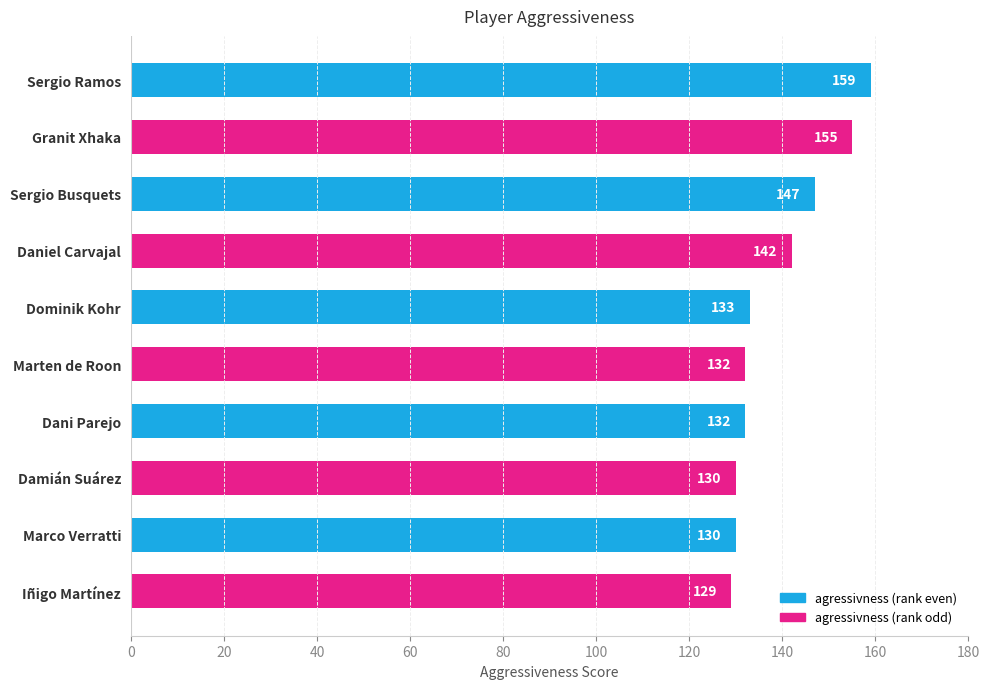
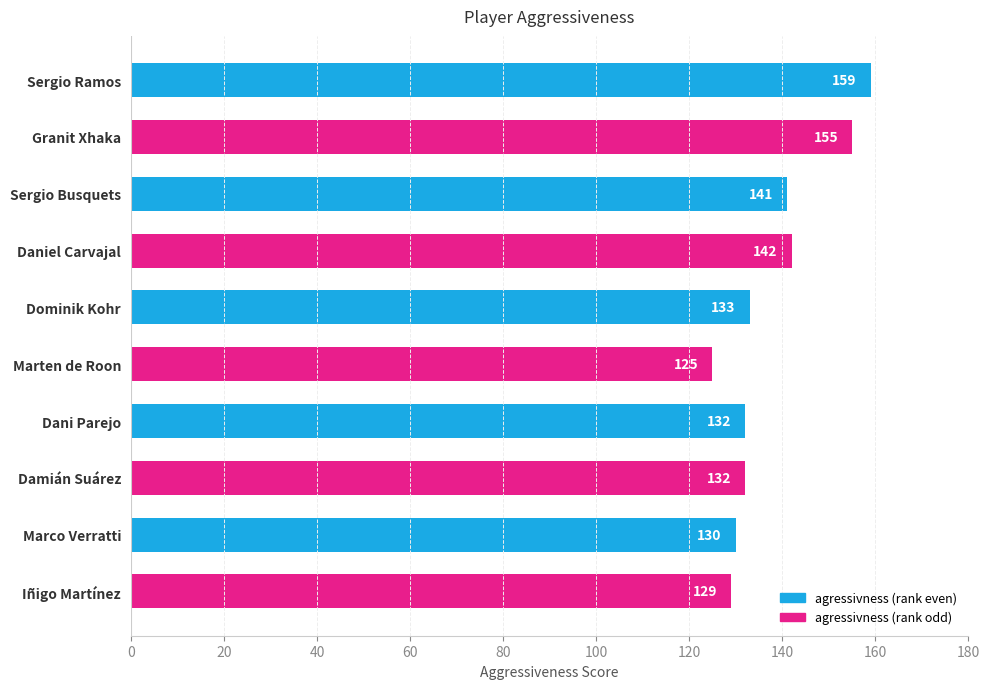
  {
    "Sergio Ramos": 159,
    "Granit Xhaka": 155,
-   "Sergio Busquets": 147,
+   "Sergio Busquets": 141,
    "Daniel Carvajal": 142,
    "Dominik Kohr": 133,
-   "Marten de Roon": 132,
+   "Marten de Roon": 125,
    "Dani Parejo": 132,
-   "Damián Suárez": 130,
+   "Damián Suárez": 132,
    "Marco Verratti": 130,
    "Iñigo Martínez": 129
  }
